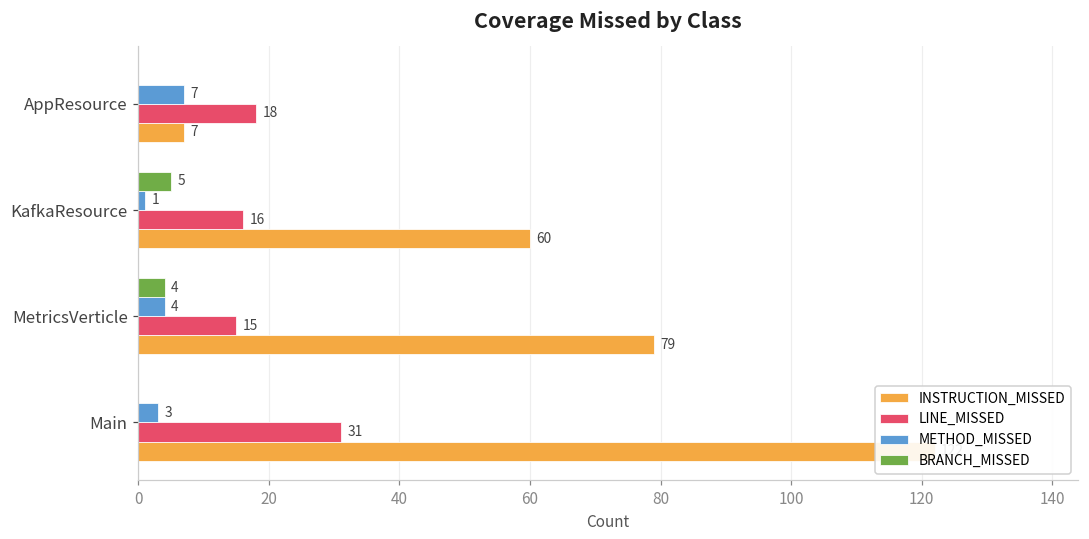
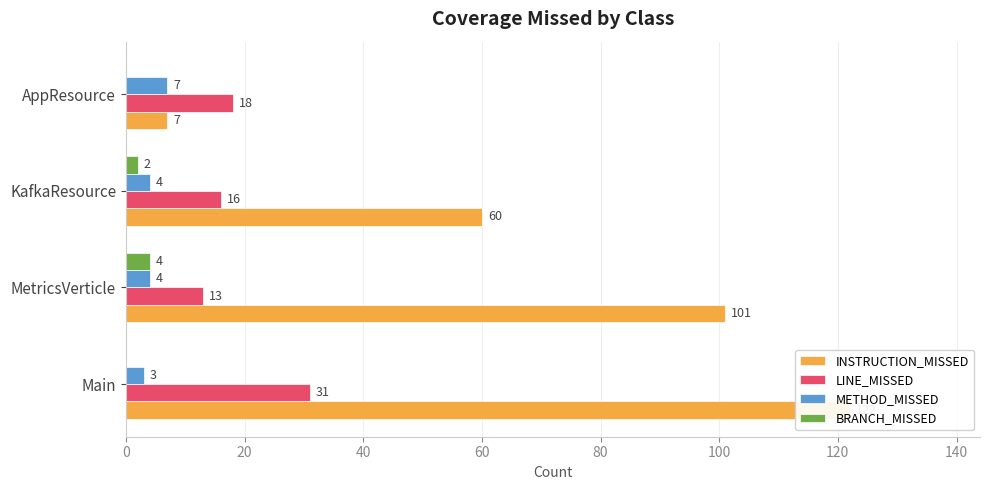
  {
    "INSTRUCTION_MISSED": {
      "AppResource": 7,
      "KafkaResource": 60,
-     "MetricsVerticle": 79
+     "MetricsVerticle": 101
    },
    "LINE_MISSED": {
      "AppResource": 18,
      "KafkaResource": 16,
-     "MetricsVerticle": 15,
+     "MetricsVerticle": 13,
      "Main": 31
    },
    "METHOD_MISSED": {
      "AppResource": 7,
-     "KafkaResource": 1,
+     "KafkaResource": 4,
      "MetricsVerticle": 4,
      "Main": 3
    },
    "BRANCH_MISSED": {
-     "KafkaResource": 5,
+     "KafkaResource": 2,
      "MetricsVerticle": 4
    }
  }
